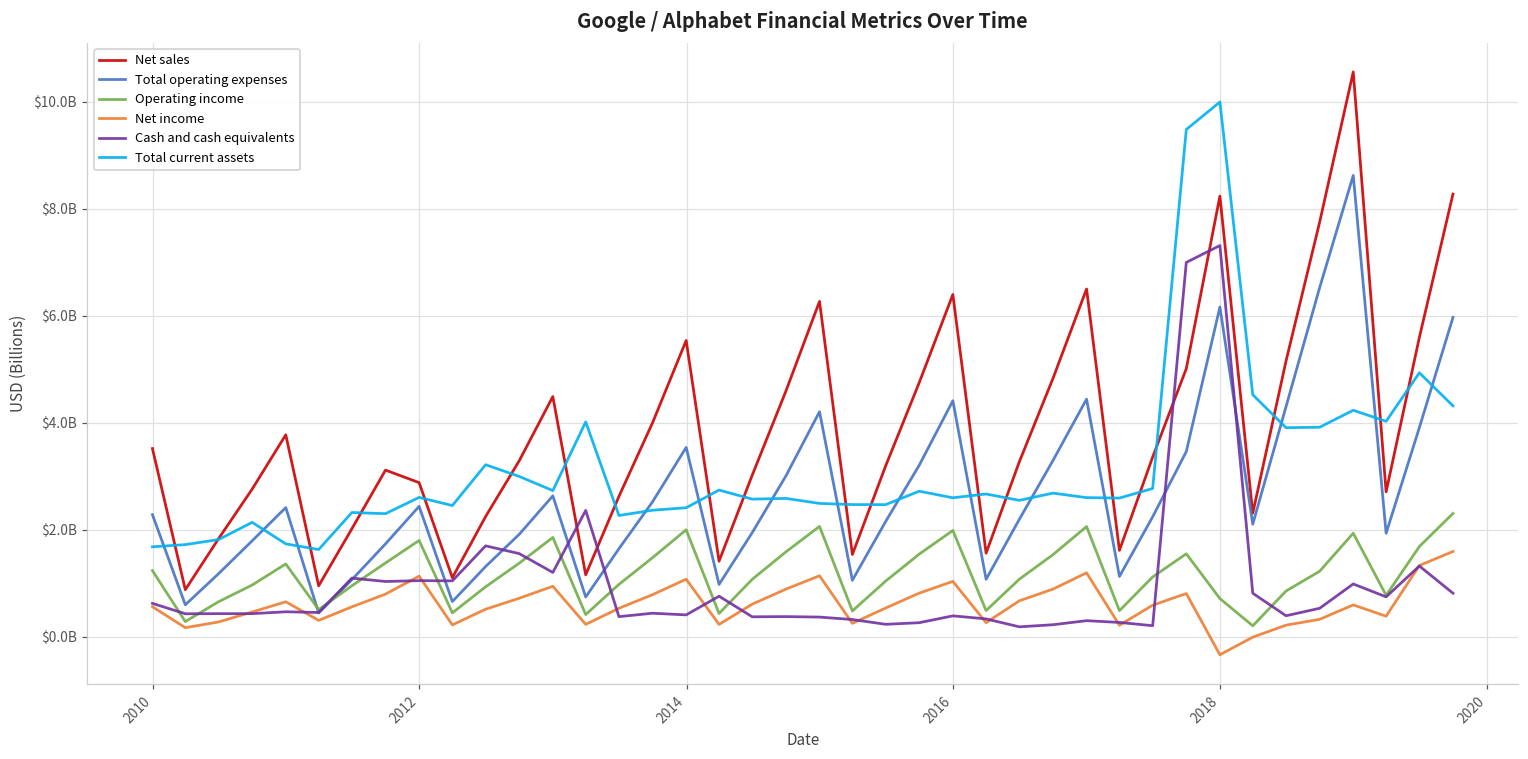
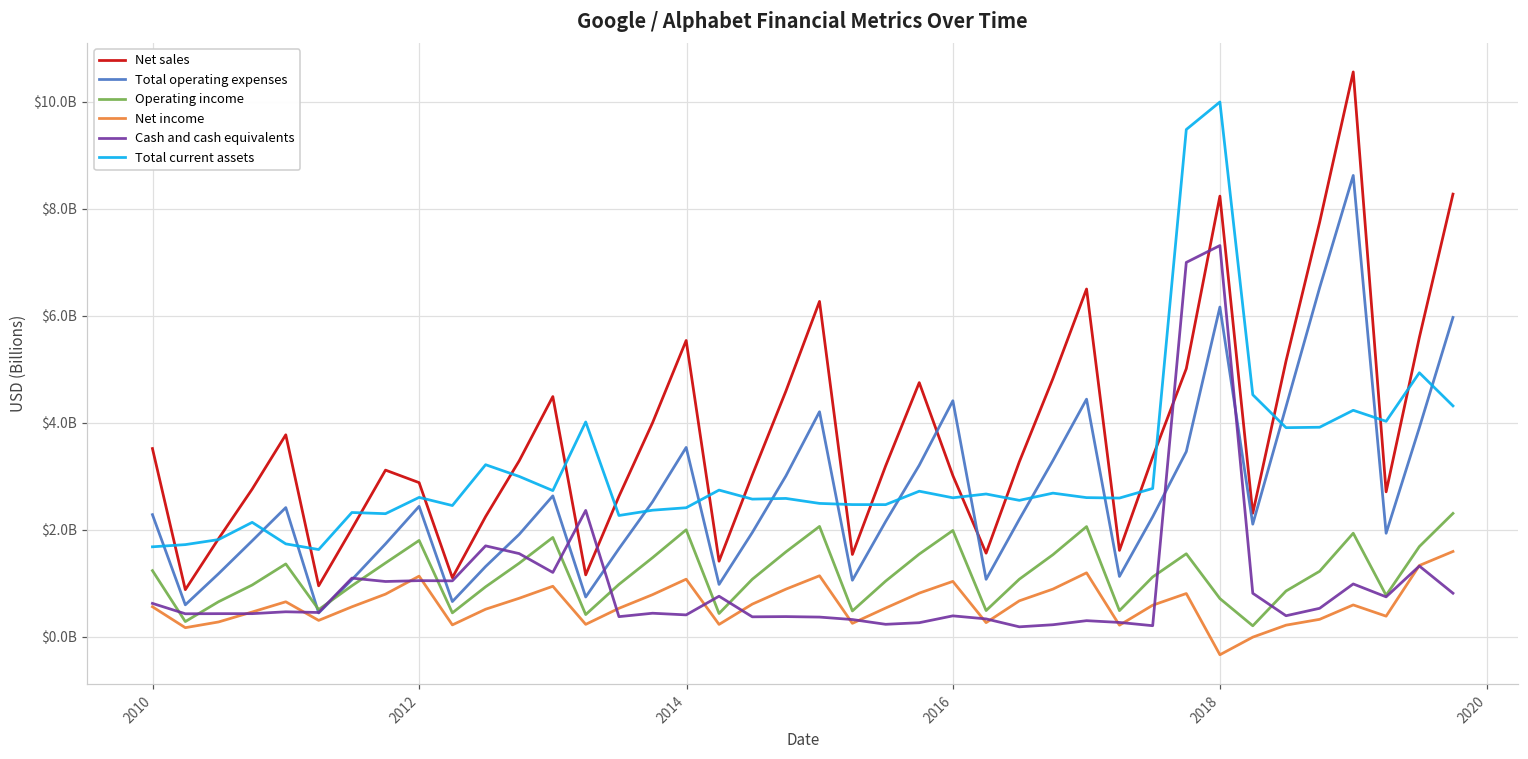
  {
    "Net sales": {
      "2010": "$3500000000",
      "2012": "$2900000000",
      "2014": "$5500000000",
-     "2016": "$6400000000",
+     "2016": "$3000000000",
      "2018": "$8200000000"
    },
    "Total operating expenses": {
      "2010": "$2300000000",
      "2012": "$2400000000",
      "2014": "$3500000000",
      "2016": "$4400000000",
      "2018": "$6200000000"
    },
    "Operating income": {
      "2010": "$1200000000",
      "2012": "$1800000000",
      "2014": "$2000000000",
      "2016": "$2000000000",
      "2018": "$700000000"
    },
    "Net income": {
      "2010": "$600000000",
      "2012": "$1100000000",
      "2014": "$1100000000",
      "2016": "$1000000000",
      "2018": "$-300000000"
    },
    "Cash and cash equivalents": {
      "2010": "$600000000",
      "2012": "$1000000000",
      "2014": "$400000000",
      "2016": "$400000000",
      "2018": "$7300000000"
    },
    "Total current assets": {
      "2010": "$1700000000",
      "2012": "$2600000000",
      "2014": "$2400000000",
      "2016": "$2600000000",
      "2018": "$10000000000"
    }
  }
